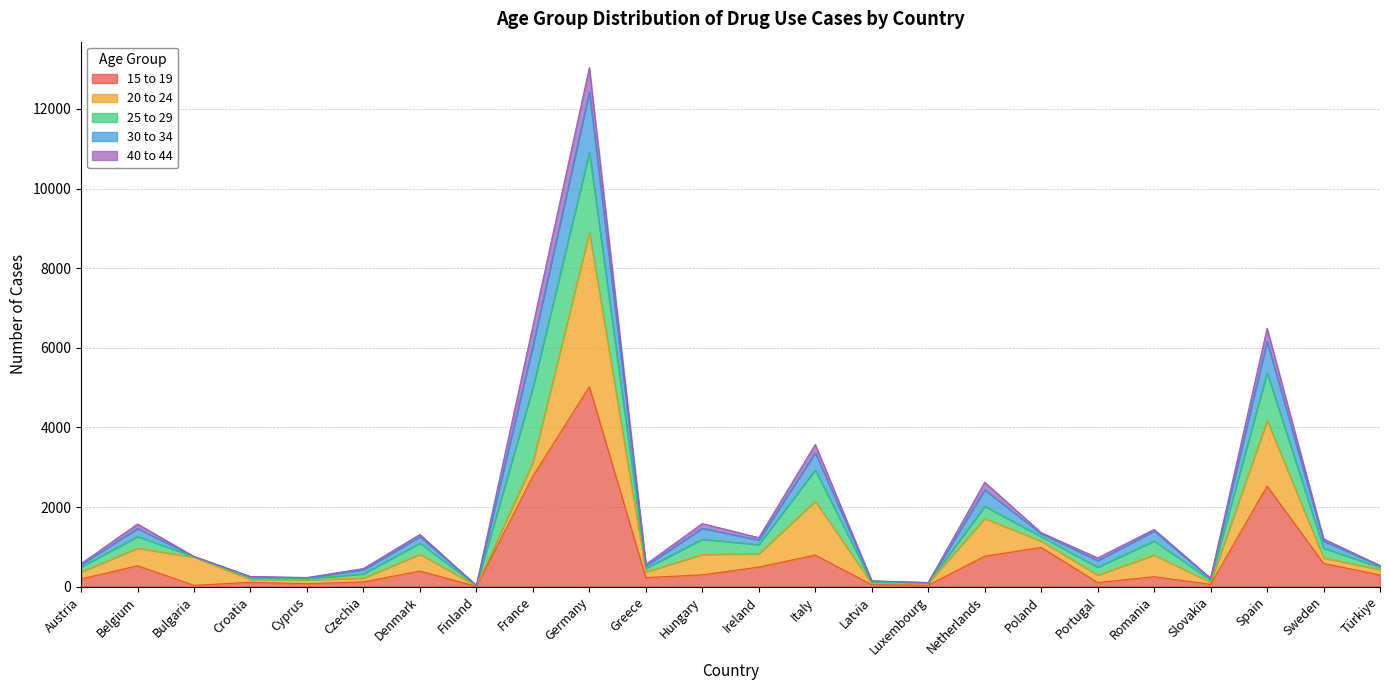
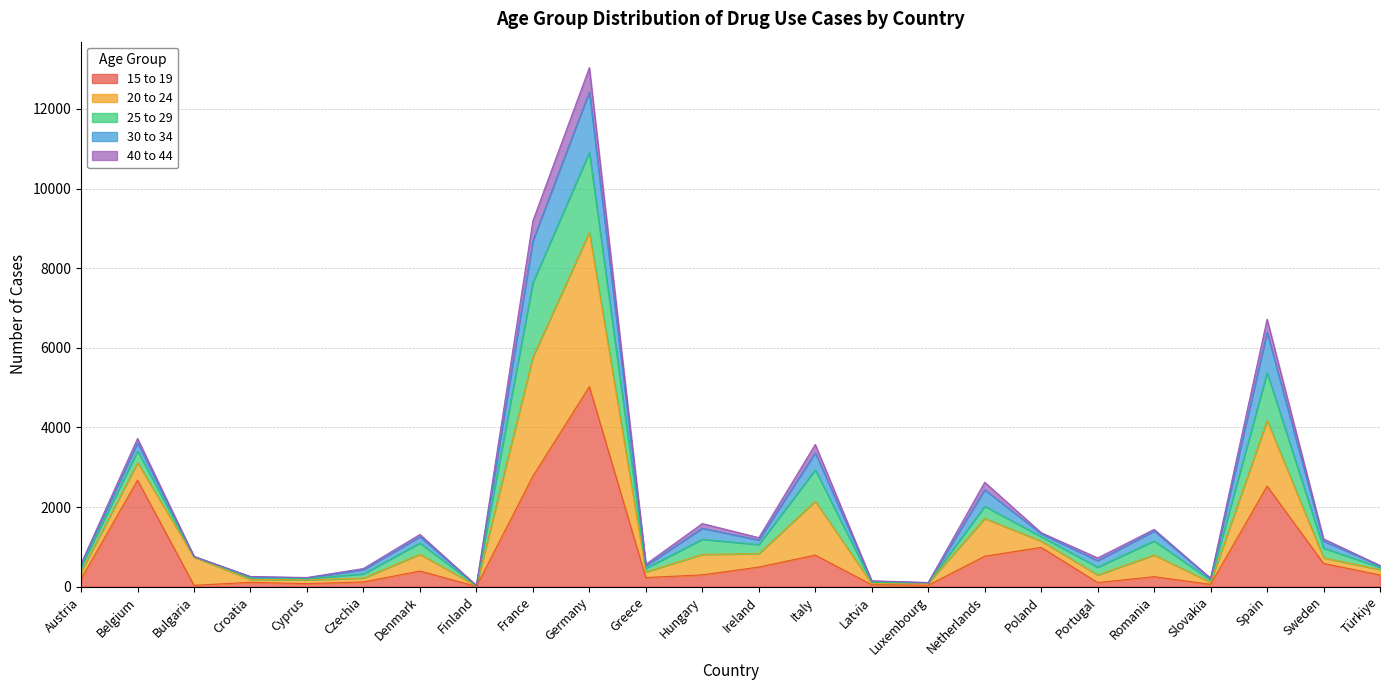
  {
    "15 to 19": {
      "Austria": 200,
-     "Belgium": 500,
+     "Belgium": 2700,
      "Bulgaria": 0,
      "Croatia": 100,
      "Cyprus": 100,
      "Czechia": 100,
      "Denmark": 400,
      "France": 2800,
      "Germany": 5000,
      "Greece": 200,
      "Hungary": 300,
      "Ireland": 500,
      "Italy": 800,
      "Netherlands": 800,
      "Poland": 1000,
      "Portugal": 100,
      "Romania": 300,
      "Spain": 2500,
      "Sweden": 600,
      "Türkiye": 300
    },
    "20 to 24": {
      "Austria": 200,
      "Belgium": 400,
      "Czechia": 100,
      "Denmark": 400,
-     "France": 400,
+     "France": 3000,
      "Germany": 3900,
      "Greece": 100,
      "Hungary": 500,
      "Ireland": 300,
      "Italy": 1400,
      "Netherlands": 900,
      "Poland": 200,
      "Portugal": 200,
      "Romania": 500,
      "Spain": 1600,
      "Sweden": 100
    },
    "25 to 29": {
      "Belgium": 300,
      "Czechia": 100,
      "Denmark": 300,
      "France": 1900,
      "Germany": 2000,
      "Greece": 100,
      "Hungary": 400,
      "Ireland": 200,
      "Italy": 800,
      "Netherlands": 300,
      "Poland": 100,
      "Portugal": 200,
      "Romania": 400,
      "Spain": 1200,
      "Sweden": 200
    },
    "30 to 34": {
      "Belgium": 200,
      "France": 1000,
      "Germany": 1500,
      "Hungary": 300,
      "Italy": 400,
      "Netherlands": 400,
      "Portugal": 200,
-     "Spain": 800
+     "Spain": 1000
    },
    "40 to 44": {
      "Belgium": 100,
      "France": 500,
      "Germany": 600,
      "Hungary": 100,
      "Italy": 200,
      "Netherlands": 200,
      "Portugal": 100,
      "Spain": 300
    }
  }
